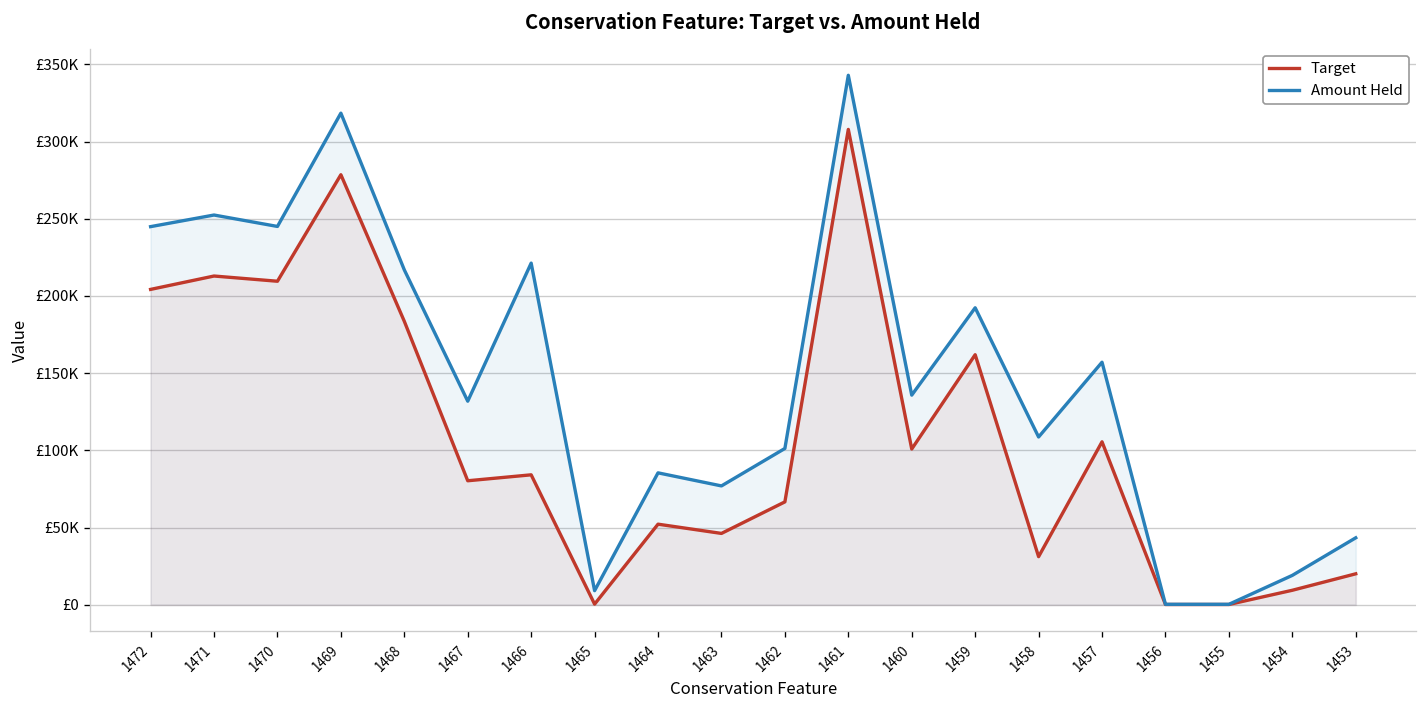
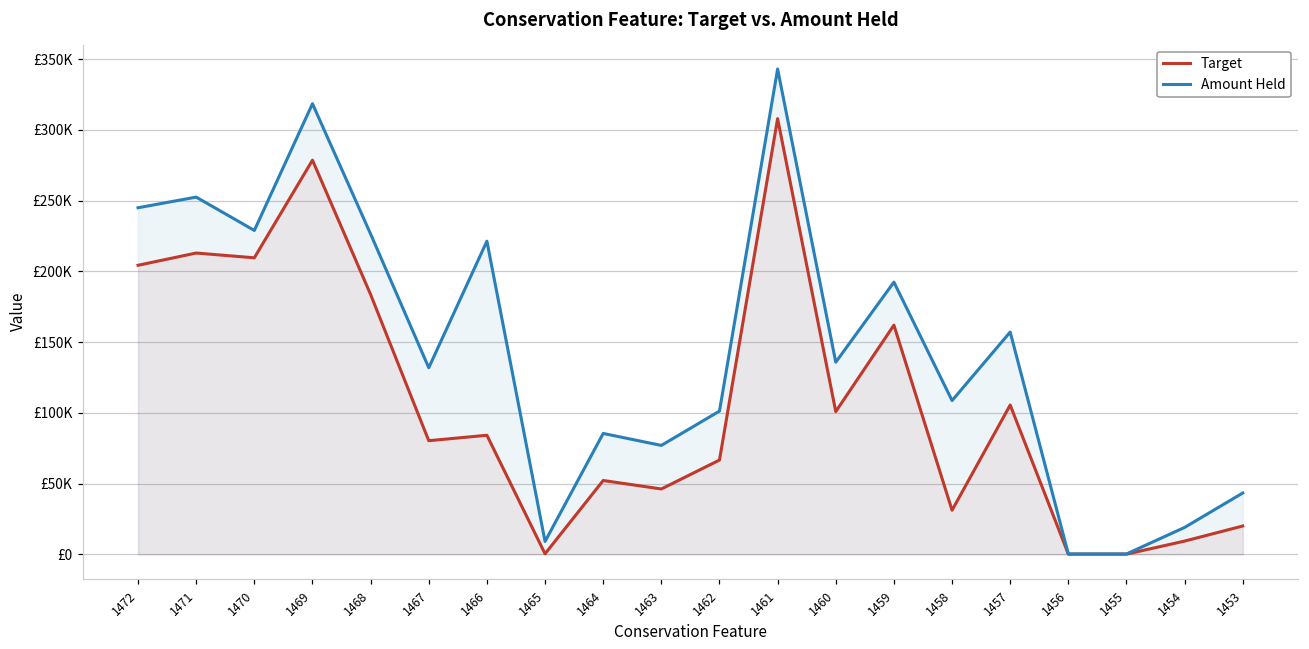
  {
    "Target": {
      "1472": "£204000",
      "1471": "£213000",
      "1470": "£210000",
      "1469": "£279000",
      "1468": "£184000",
      "1467": "£80000",
      "1466": "£84000",
      "1465": "£0",
      "1464": "£52000",
      "1463": "£46000",
      "1462": "£67000",
      "1461": "£308000",
      "1460": "£101000",
      "1459": "£162000",
      "1458": "£31000",
      "1457": "£106000",
      "1454": "£9000",
      "1453": "£20000"
    },
    "Amount Held": {
      "1472": "£245000",
      "1471": "£252000",
-     "1470": "£245000",
+     "1470": "£229000",
      "1469": "£318000",
-     "1468": "£217000",
+     "1468": "£226000",
      "1467": "£132000",
      "1466": "£221000",
      "1465": "£9000",
      "1464": "£85000",
      "1463": "£77000",
      "1462": "£101000",
      "1461": "£343000",
      "1460": "£136000",
      "1459": "£192000",
      "1458": "£109000",
      "1457": "£157000",
      "1454": "£19000",
      "1453": "£43000"
    }
  }
